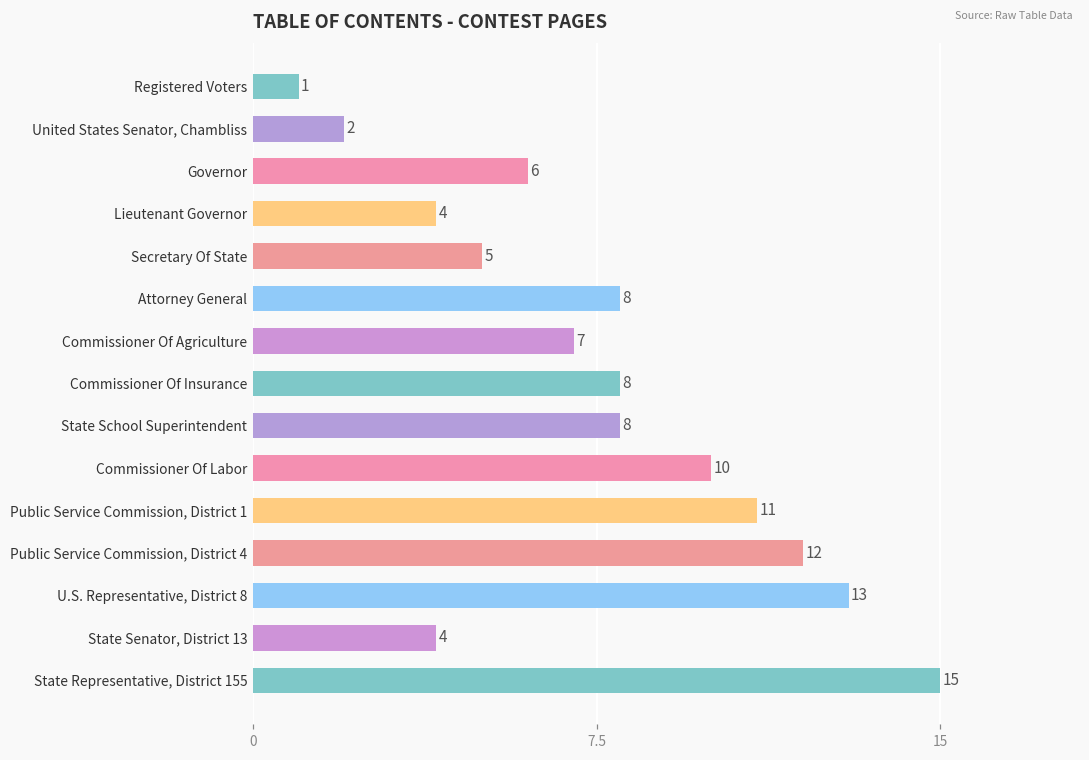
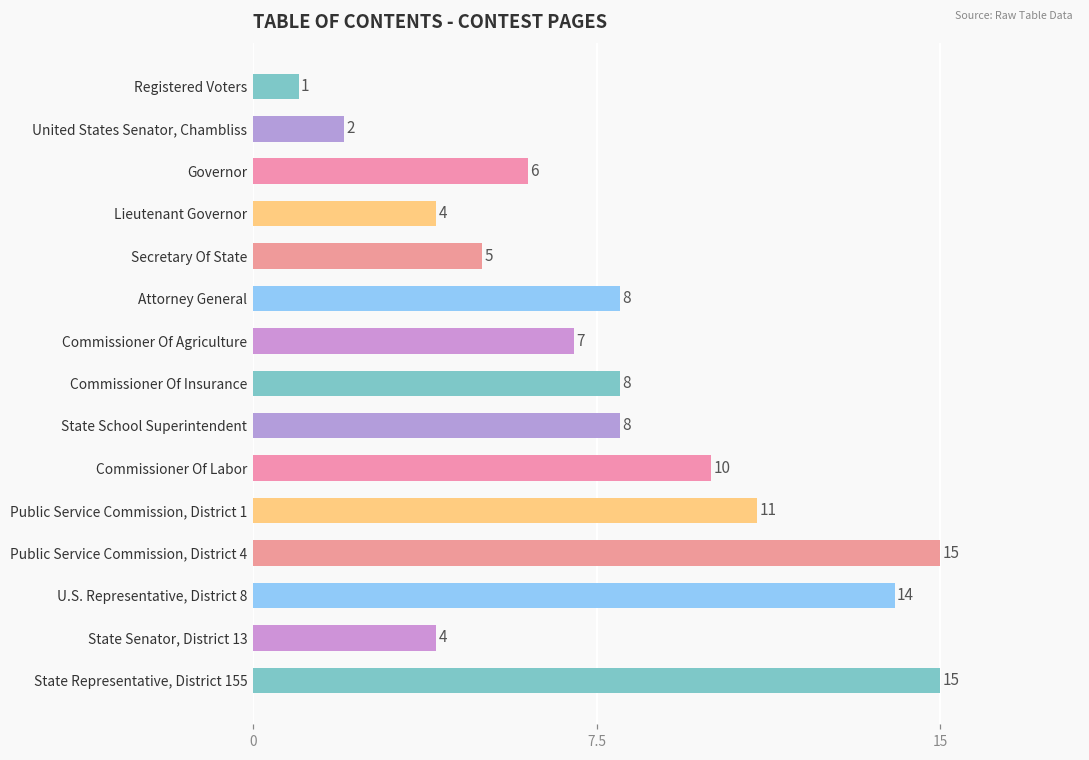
  {
    "Registered Voters": 1,
    "United States Senator, Chambliss": 2,
    "Governor": 6,
    "Lieutenant Governor": 4,
    "Secretary Of State": 5,
    "Attorney General": 8,
    "Commissioner Of Agriculture": 7,
    "Commissioner Of Insurance": 8,
    "State School Superintendent": 8,
    "Commissioner Of Labor": 10,
    "Public Service Commission, District 1": 11,
-   "Public Service Commission, District 4": 12,
-   "U.S. Representative, District 8": 13,
+   "Public Service Commission, District 4": 15,
+   "U.S. Representative, District 8": 14,
    "State Senator, District 13": 4,
    "State Representative, District 155": 15
  }
